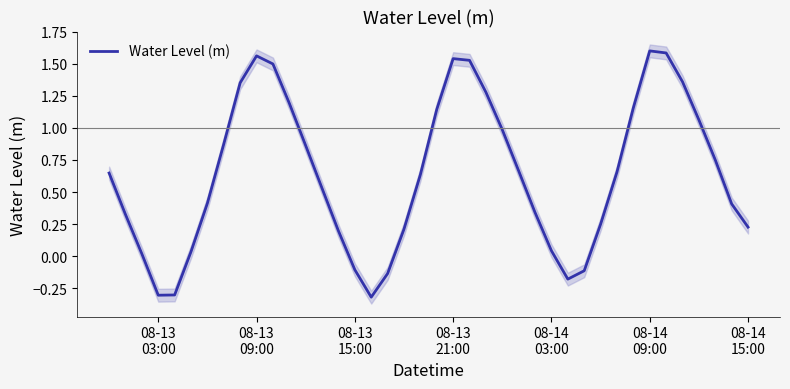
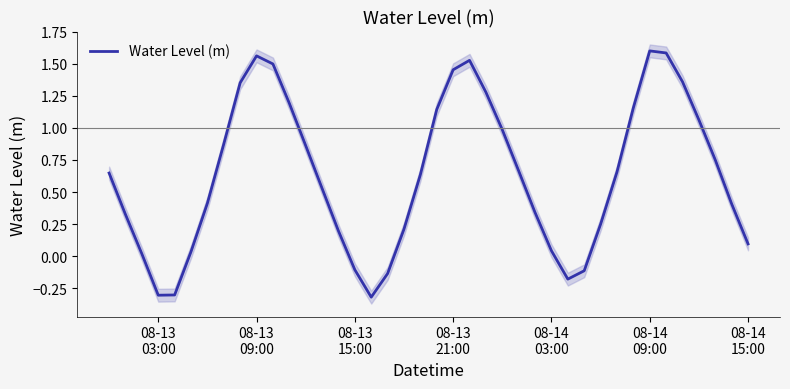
  {
    "Water Level (m)": {
      "08-13 03:00": -0.30,
      "08-13 09:00": 1.56,
      "08-13 15:00": -0.11,
-     "08-13 21:00": 1.54,
+     "08-13 21:00": 1.45,
      "08-14 03:00": 0.04,
      "08-14 09:00": 1.60,
-     "08-14 15:00": 0.23
+     "08-14 15:00": 0.10
    }
  }
